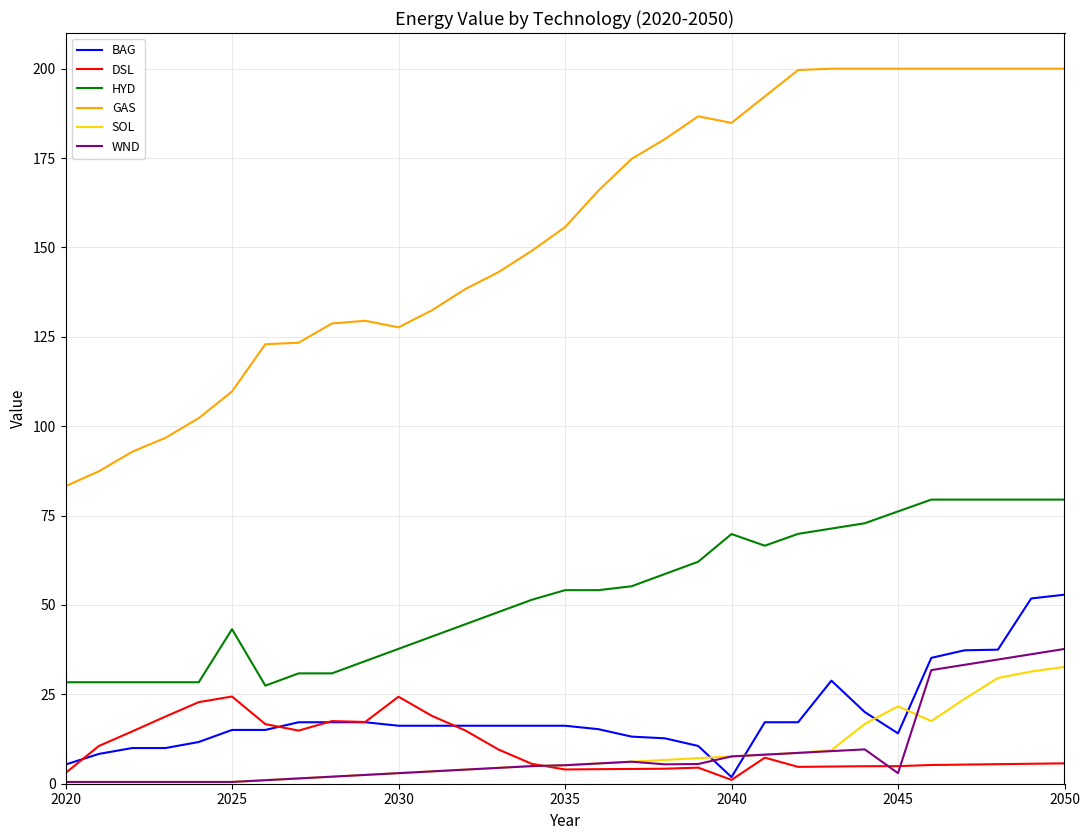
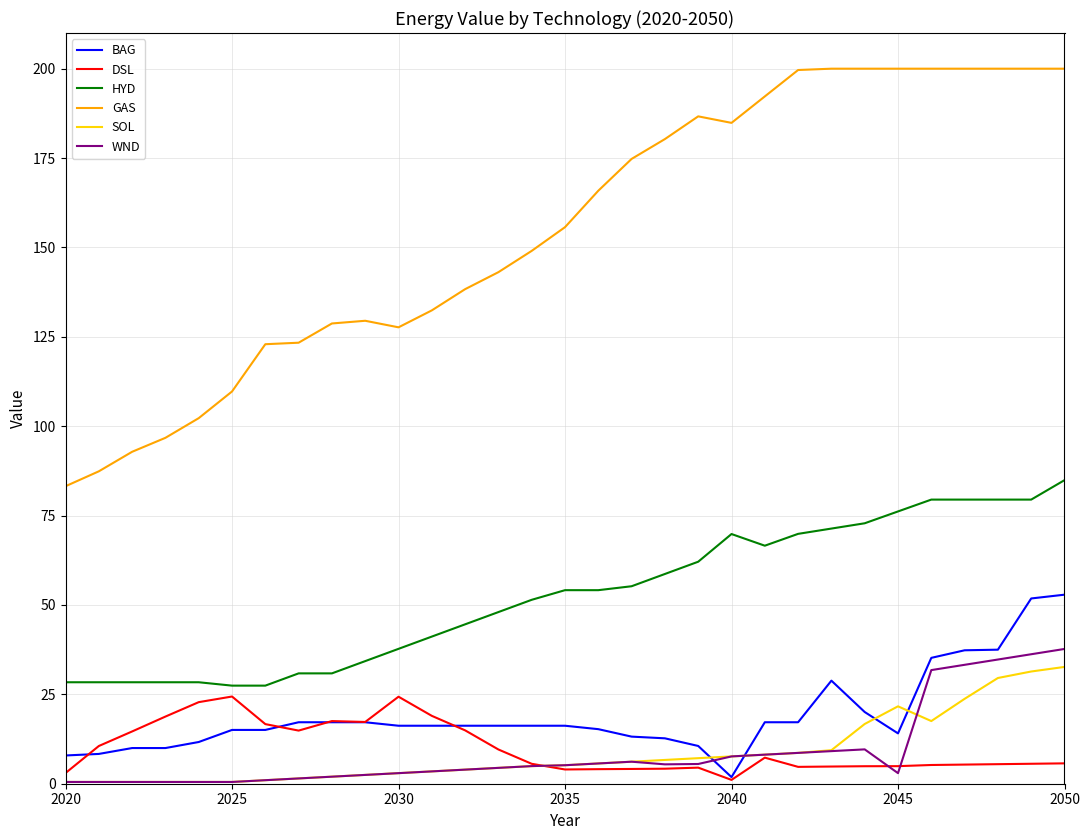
  {
    "BAG": {
-     "2020": 5,
+     "2020": 8,
      "2025": 15,
      "2030": 16,
      "2035": 16,
      "2040": 2,
      "2045": 14,
      "2050": 53
    },
    "DSL": {
      "2020": 3,
      "2025": 24,
      "2030": 24,
      "2035": 4,
      "2040": 1,
      "2045": 5,
      "2050": 6
    },
    "HYD": {
      "2020": 28,
-     "2025": 43,
+     "2025": 27,
      "2030": 38,
      "2035": 54,
      "2040": 70,
      "2045": 76,
-     "2050": 79
+     "2050": 85
    },
    "WND": {
      "2045": 3,
      "2050": 38
    }
  }
